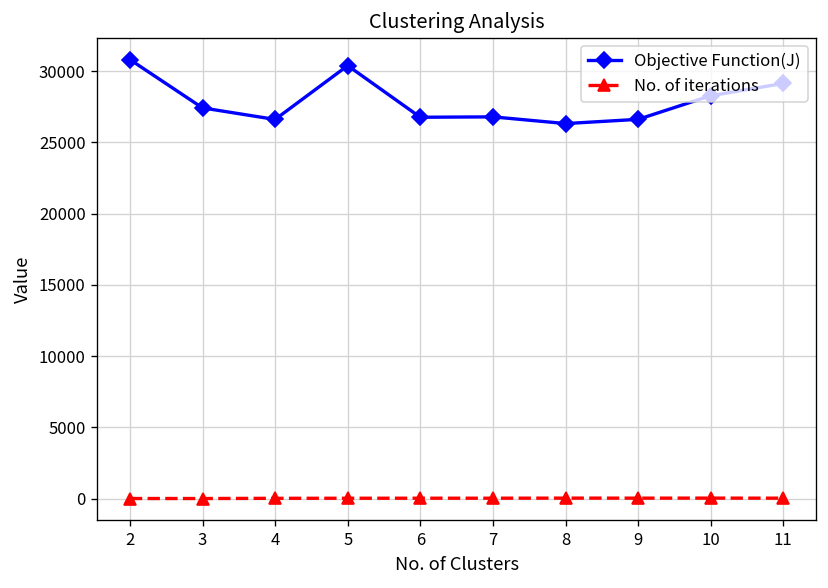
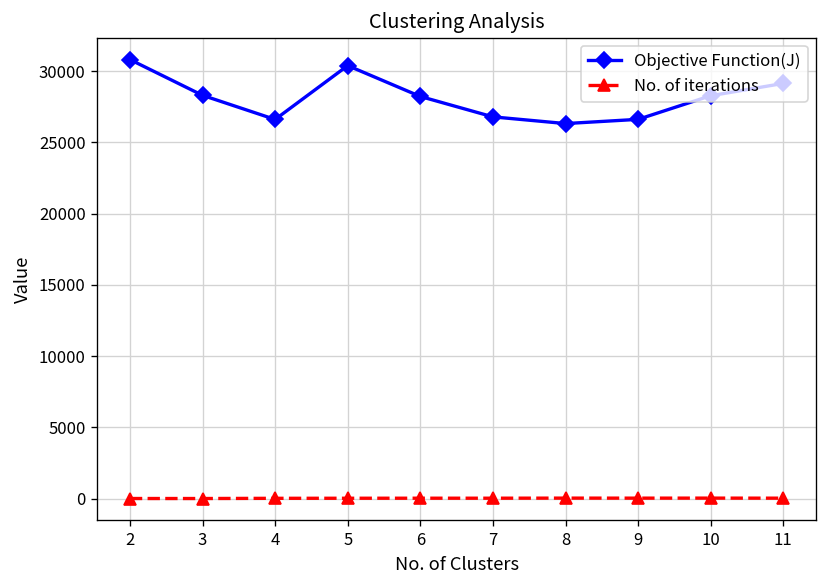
  {
    "Objective Function(J)": {
      "2": 30800,
-     "3": 27400,
+     "3": 28300,
      "4": 26600,
      "5": 30400,
-     "6": 26800,
+     "6": 28200,
      "7": 26800,
      "8": 26300,
      "9": 26600
    },
    "No. of iterations": {
      "2": 0,
      "3": 0,
      "4": 0,
      "5": 0,
      "6": 0,
      "7": 0,
      "8": 0,
      "9": 0,
      "10": 0,
      "11": 0
    }
  }
